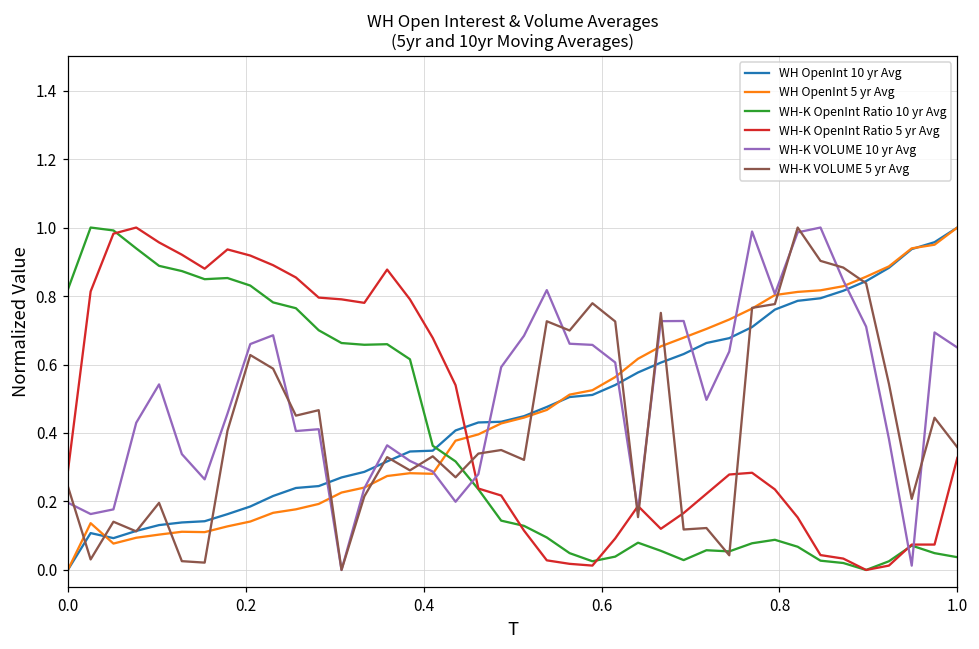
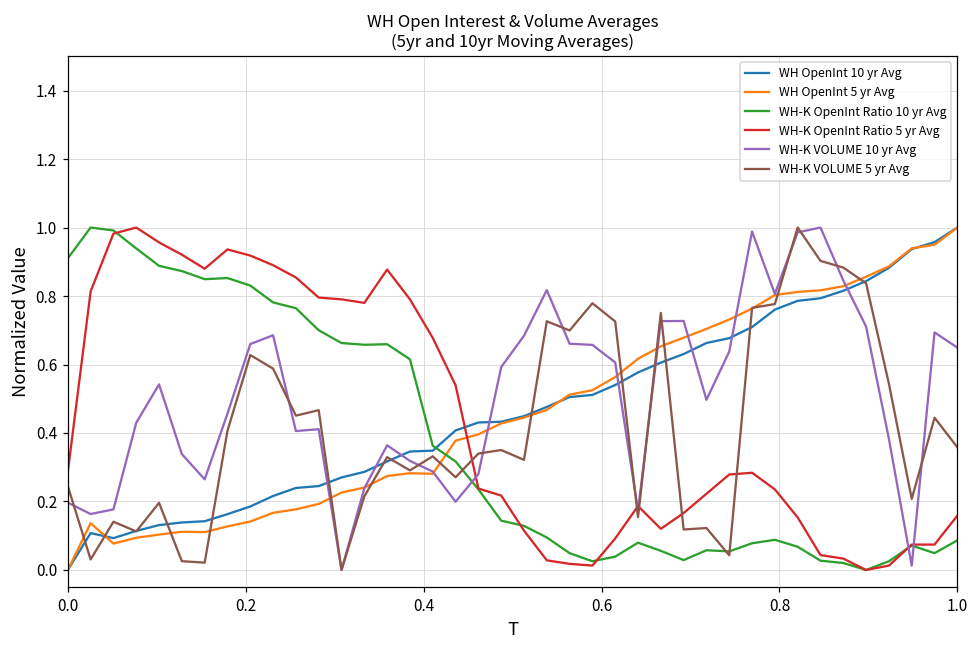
  {
    "WH-K OpenInt Ratio 10 yr Avg": {
-     "0.0": 0.82,
-     "1.0": 0.04
+     "0.0": 0.91,
+     "1.0": 0.09
    },
    "WH-K OpenInt Ratio 5 yr Avg": {
      "0.0": 0.29,
-     "1.0": 0.33
+     "1.0": 0.16
    },
    "WH-K VOLUME 10 yr Avg": {
      "0.0": 0.20,
      "1.0": 0.65
    },
    "WH-K VOLUME 5 yr Avg": {
      "0.0": 0.24,
      "1.0": 0.36
    }
  }
